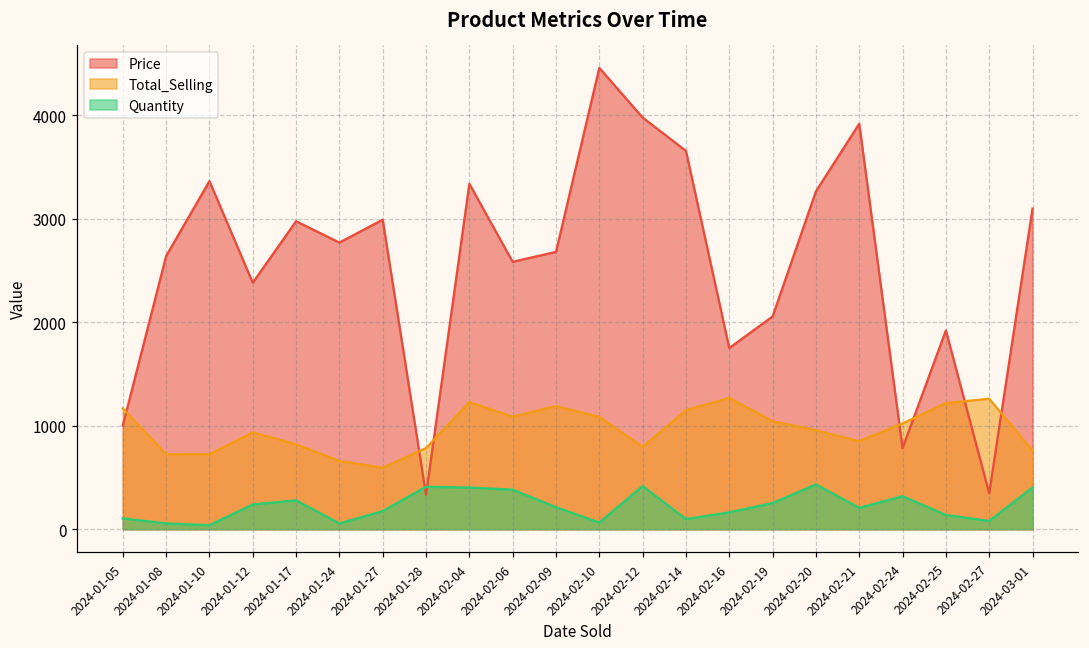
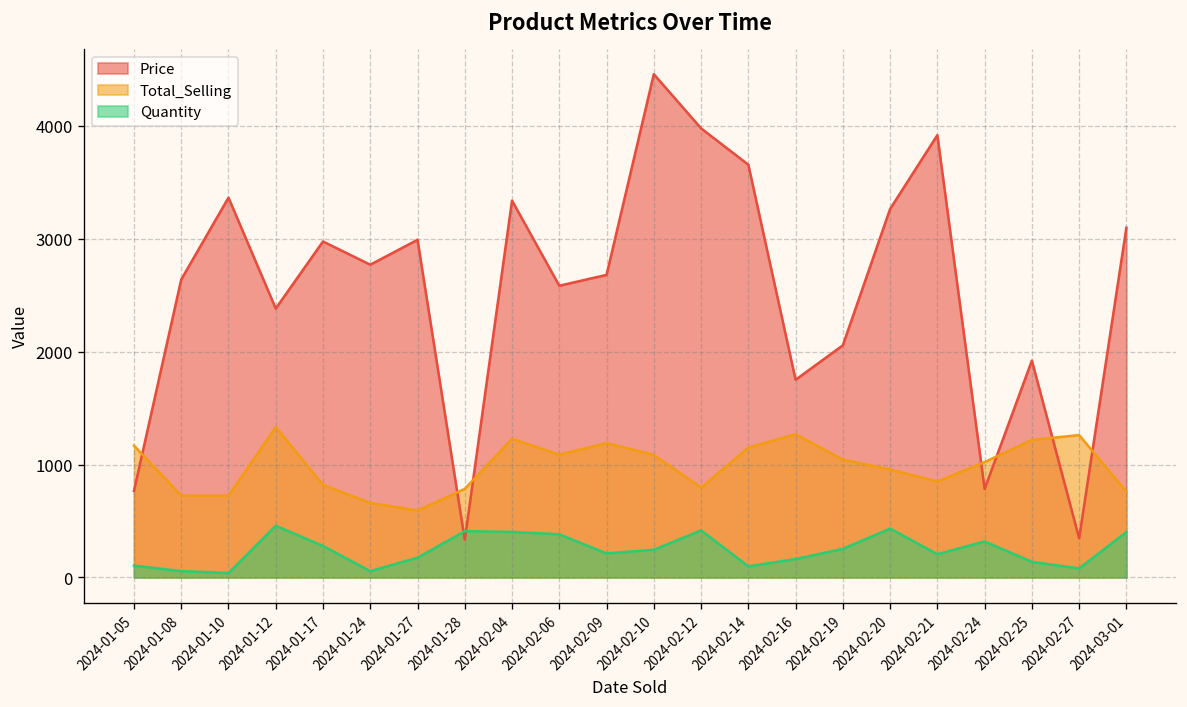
  {
    "Price": {
-     "2024-01-05": 1000,
+     "2024-01-05": 800,
      "2024-01-08": 2600,
      "2024-01-10": 3400,
      "2024-01-12": 2400,
      "2024-01-17": 3000,
      "2024-01-24": 2800,
      "2024-01-27": 3000,
      "2024-01-28": 300,
      "2024-02-04": 3300,
      "2024-02-06": 2600,
      "2024-02-09": 2700,
      "2024-02-10": 4500,
      "2024-02-12": 4000,
      "2024-02-14": 3700,
      "2024-02-16": 1800,
      "2024-02-19": 2100,
      "2024-02-20": 3300,
      "2024-02-21": 3900,
      "2024-02-24": 800,
      "2024-02-25": 1900,
      "2024-02-27": 300,
      "2024-03-01": 3100
    },
    "Total_Selling": {
      "2024-01-05": 1200,
      "2024-01-08": 700,
      "2024-01-10": 700,
-     "2024-01-12": 900,
+     "2024-01-12": 1300,
      "2024-01-17": 800,
      "2024-01-24": 700,
      "2024-01-27": 600,
      "2024-01-28": 800,
      "2024-02-04": 1200,
      "2024-02-06": 1100,
      "2024-02-09": 1200,
      "2024-02-10": 1100,
      "2024-02-12": 800,
      "2024-02-14": 1200,
      "2024-02-16": 1300,
      "2024-02-19": 1000,
      "2024-02-20": 1000,
      "2024-02-21": 900,
      "2024-02-24": 1000,
      "2024-02-25": 1200,
      "2024-02-27": 1300,
      "2024-03-01": 800
    },
    "Quantity": {
      "2024-01-05": 100,
      "2024-01-08": 100,
      "2024-01-10": 0,
-     "2024-01-12": 200,
+     "2024-01-12": 500,
      "2024-01-17": 300,
      "2024-01-24": 100,
      "2024-01-27": 200,
      "2024-01-28": 400,
      "2024-02-04": 400,
      "2024-02-06": 400,
      "2024-02-09": 200,
-     "2024-02-10": 100,
+     "2024-02-10": 200,
      "2024-02-12": 400,
      "2024-02-14": 100,
      "2024-02-16": 200,
      "2024-02-19": 300,
      "2024-02-20": 400,
      "2024-02-21": 200,
      "2024-02-24": 300,
      "2024-02-25": 100,
      "2024-02-27": 100,
      "2024-03-01": 400
    }
  }
